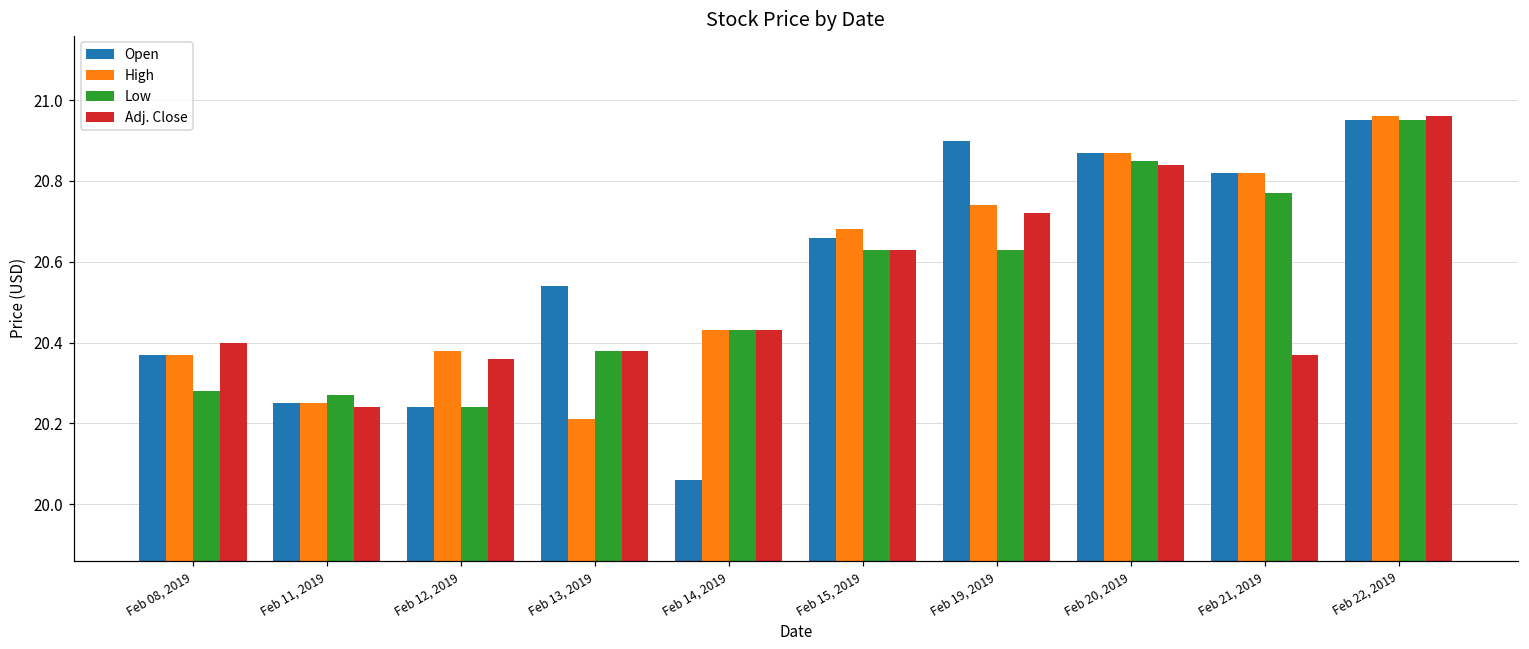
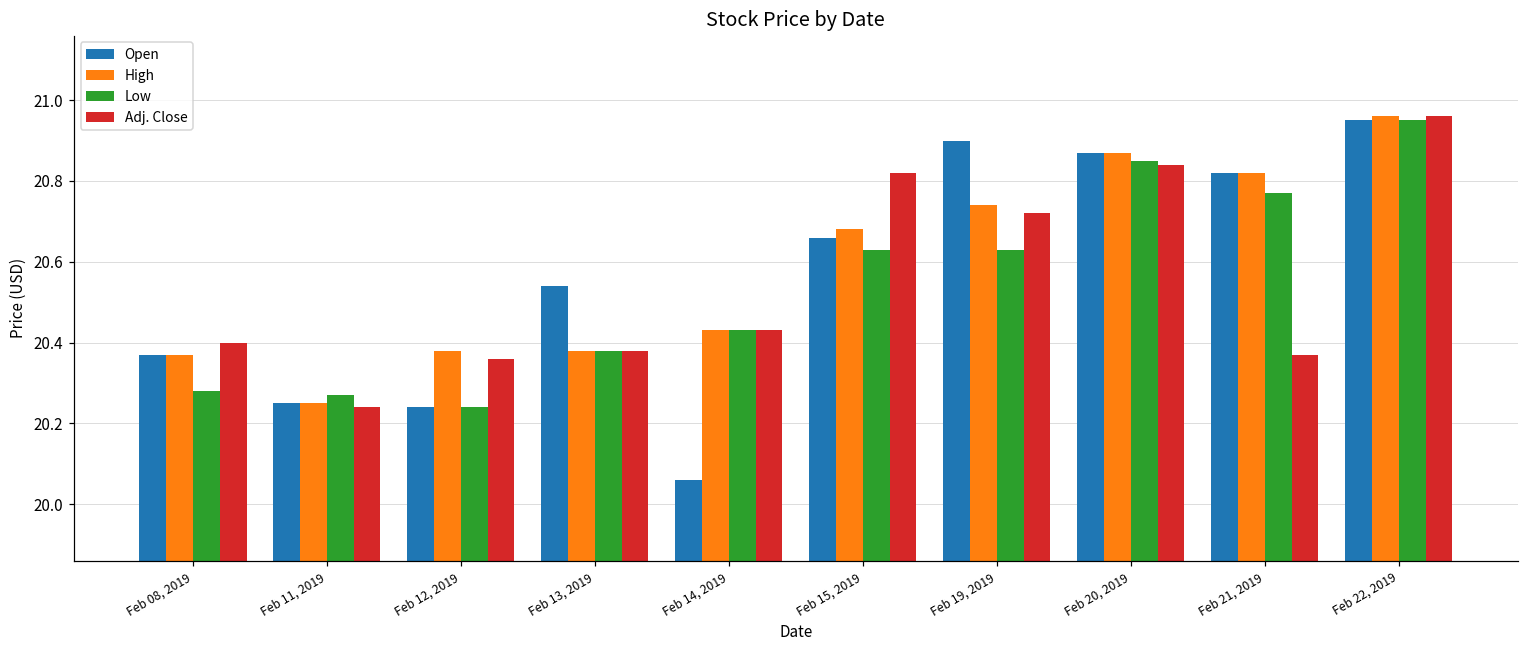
  {
    "Open": {
      "Feb 08, 2019": 20.37,
      "Feb 11, 2019": 20.25,
      "Feb 12, 2019": 20.24,
      "Feb 13, 2019": 20.54,
      "Feb 14, 2019": 20.06,
      "Feb 15, 2019": 20.66,
      "Feb 19, 2019": 20.90,
      "Feb 20, 2019": 20.87,
      "Feb 21, 2019": 20.82,
      "Feb 22, 2019": 20.95
    },
    "High": {
      "Feb 08, 2019": 20.37,
      "Feb 11, 2019": 20.25,
      "Feb 12, 2019": 20.38,
-     "Feb 13, 2019": 20.21,
+     "Feb 13, 2019": 20.38,
      "Feb 14, 2019": 20.43,
      "Feb 15, 2019": 20.68,
      "Feb 19, 2019": 20.74,
      "Feb 20, 2019": 20.87,
      "Feb 21, 2019": 20.82,
      "Feb 22, 2019": 20.96
    },
    "Low": {
      "Feb 08, 2019": 20.28,
      "Feb 11, 2019": 20.27,
      "Feb 12, 2019": 20.24,
      "Feb 13, 2019": 20.38,
      "Feb 14, 2019": 20.43,
      "Feb 15, 2019": 20.63,
      "Feb 19, 2019": 20.63,
      "Feb 20, 2019": 20.85,
      "Feb 21, 2019": 20.77,
      "Feb 22, 2019": 20.95
    },
    "Adj. Close": {
      "Feb 08, 2019": 20.40,
      "Feb 11, 2019": 20.24,
      "Feb 12, 2019": 20.36,
      "Feb 13, 2019": 20.38,
      "Feb 14, 2019": 20.43,
-     "Feb 15, 2019": 20.63,
+     "Feb 15, 2019": 20.82,
      "Feb 19, 2019": 20.72,
      "Feb 20, 2019": 20.84,
      "Feb 21, 2019": 20.37,
      "Feb 22, 2019": 20.96
    }
  }
